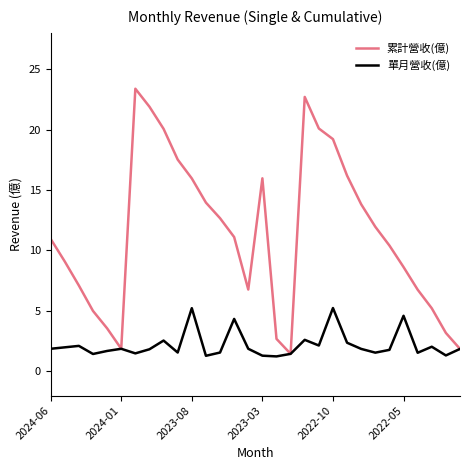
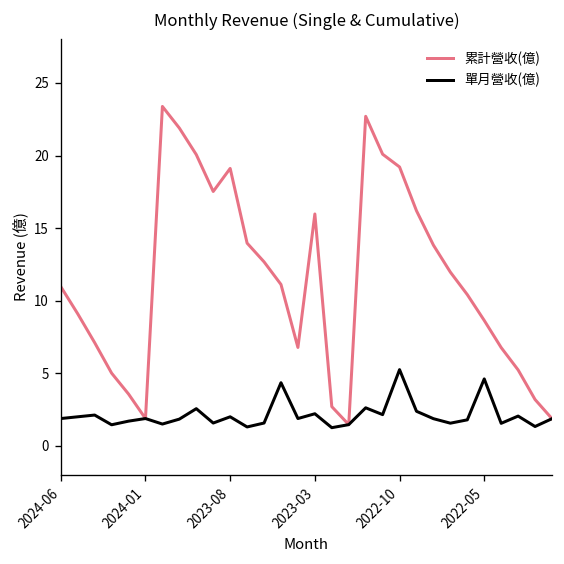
  {
    "累計營收(億)": {
      "2024-06": 11.0,
-     "2023-08": 16.0,
+     "2023-08": 19.1,
      "2023-03": 16.0,
      "2022-10": 19.2,
      "2022-05": 8.6
    },
    "單月營收(億)": {
      "2024-06": 1.9,
-     "2023-08": 5.2,
-     "2023-03": 1.3,
+     "2023-08": 2.0,
+     "2023-03": 2.2,
      "2022-10": 5.2,
      "2022-05": 4.6
    }
  }
